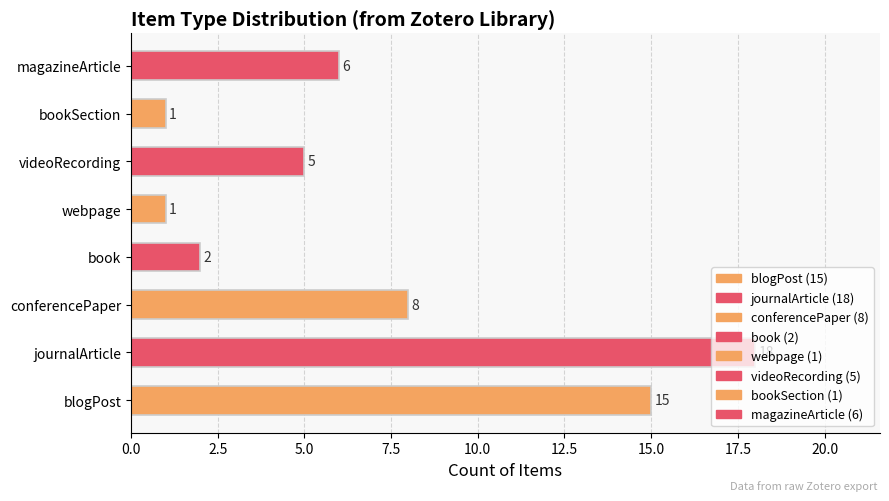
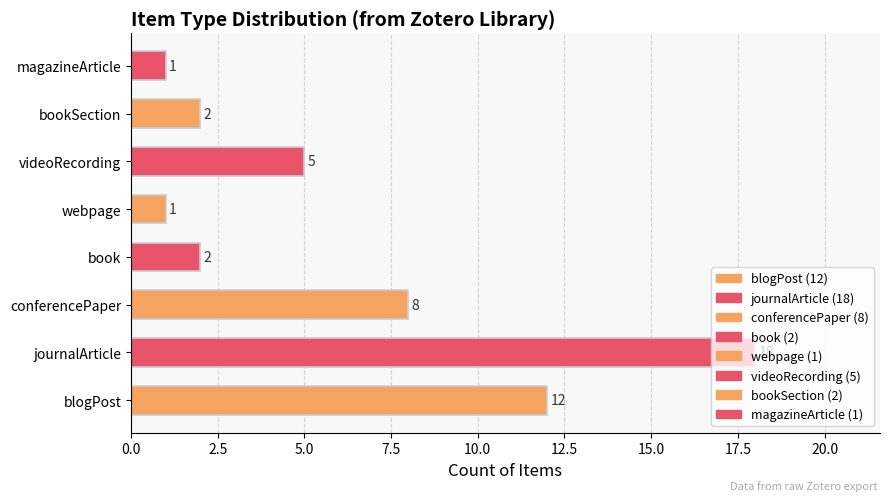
  {
-   "magazineArticle": 6,
-   "bookSection": 1,
+   "magazineArticle": 1,
+   "bookSection": 2,
    "videoRecording": 5,
    "webpage": 1,
    "book": 2,
    "conferencePaper": 8,
-   "blogPost": 15
+   "blogPost": 12
  }
